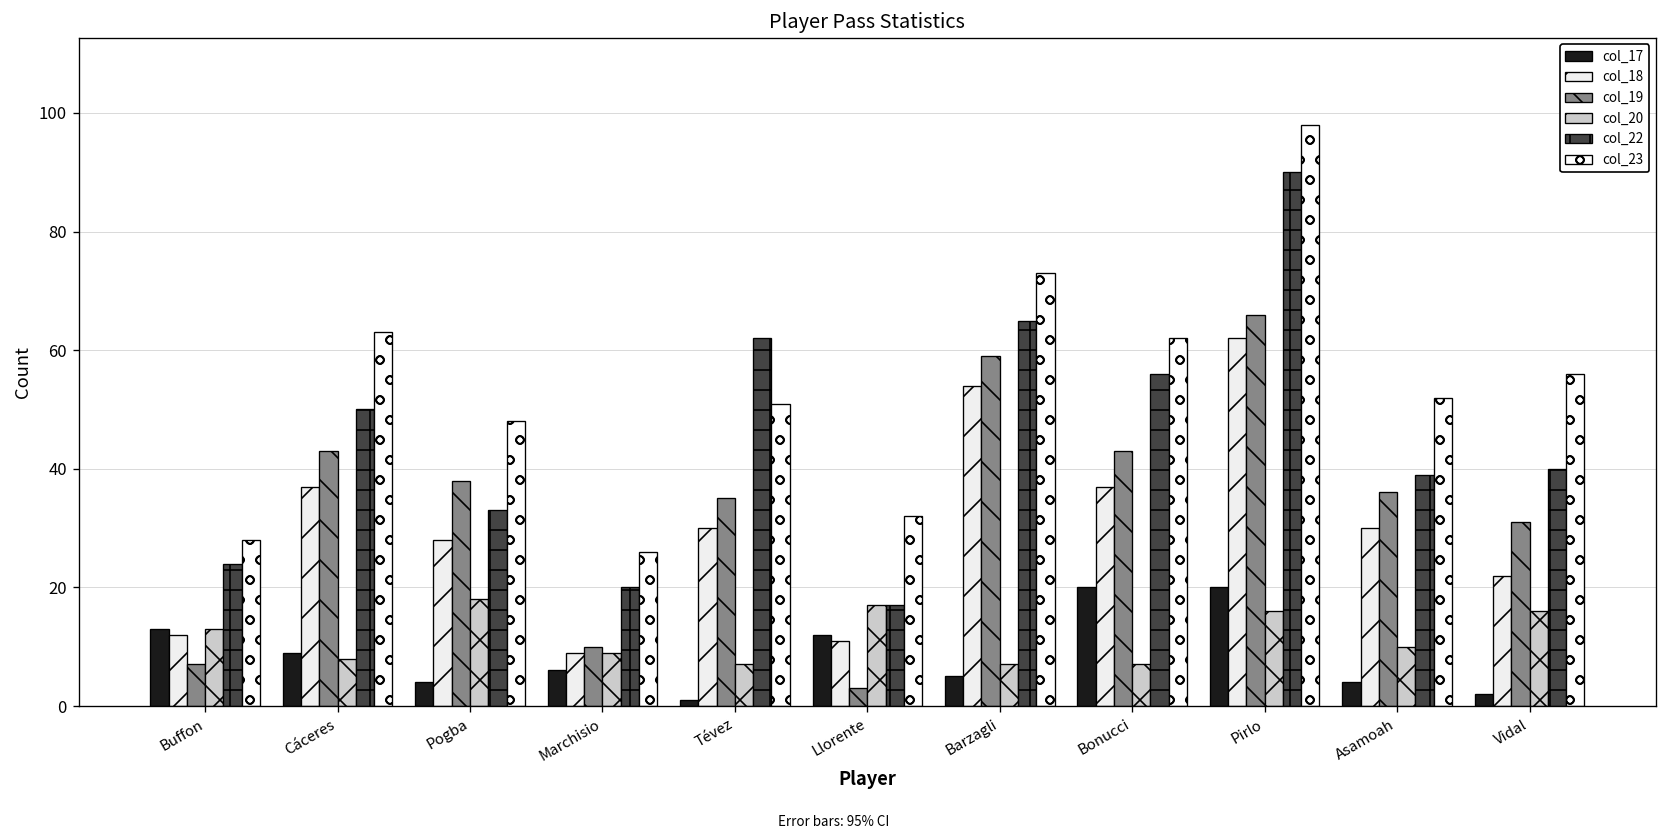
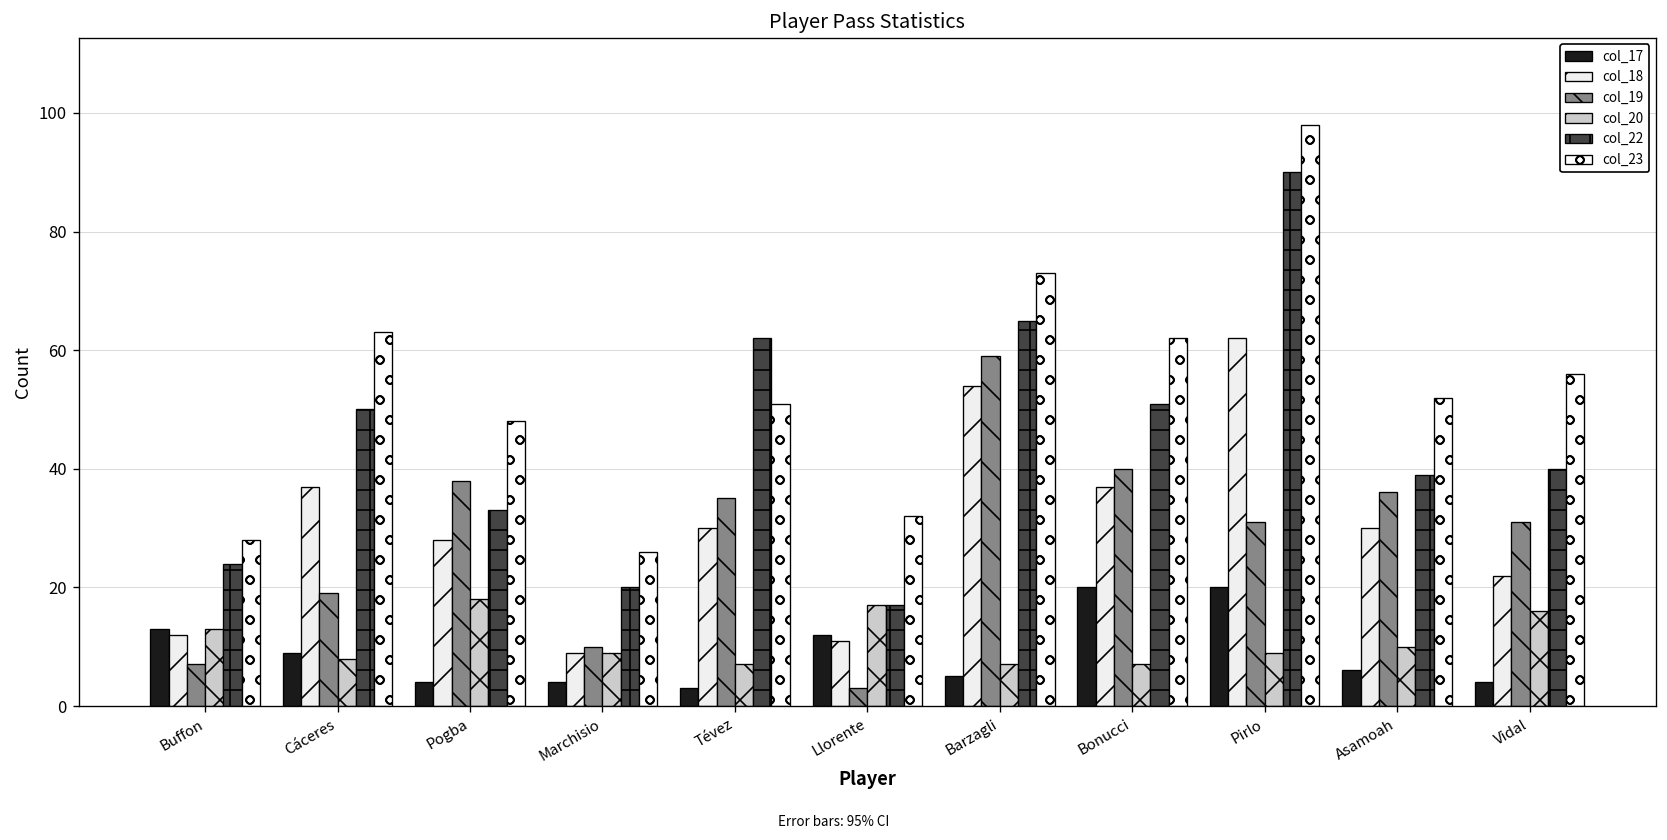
  {
    "col_17": {
      "Buffon": 13,
      "Cáceres": 9,
      "Pogba": 4,
-     "Marchisio": 6,
-     "Tévez": 1,
+     "Marchisio": 4,
+     "Tévez": 3,
      "Llorente": 12,
      "Barzagli": 5,
      "Bonucci": 20,
      "Pirlo": 20,
-     "Asamoah": 4,
-     "Vidal": 2
+     "Asamoah": 6,
+     "Vidal": 4
    },
    "col_19": {
      "Buffon": 7,
-     "Cáceres": 43,
+     "Cáceres": 19,
      "Pogba": 38,
      "Marchisio": 10,
      "Tévez": 35,
      "Llorente": 3,
      "Barzagli": 59,
-     "Bonucci": 43,
-     "Pirlo": 66,
+     "Bonucci": 40,
+     "Pirlo": 31,
      "Asamoah": 36,
      "Vidal": 31
    },
    "col_20": {
      "Buffon": 13,
      "Cáceres": 8,
      "Pogba": 18,
      "Marchisio": 9,
      "Tévez": 7,
      "Llorente": 17,
      "Barzagli": 7,
      "Bonucci": 7,
-     "Pirlo": 16,
+     "Pirlo": 9,
      "Asamoah": 10,
      "Vidal": 16
    },
    "col_22": {
      "Buffon": 24,
      "Cáceres": 50,
      "Pogba": 33,
      "Marchisio": 20,
      "Tévez": 62,
      "Llorente": 17,
      "Barzagli": 65,
-     "Bonucci": 56,
+     "Bonucci": 51,
      "Pirlo": 90,
      "Asamoah": 39,
      "Vidal": 40
    }
  }
